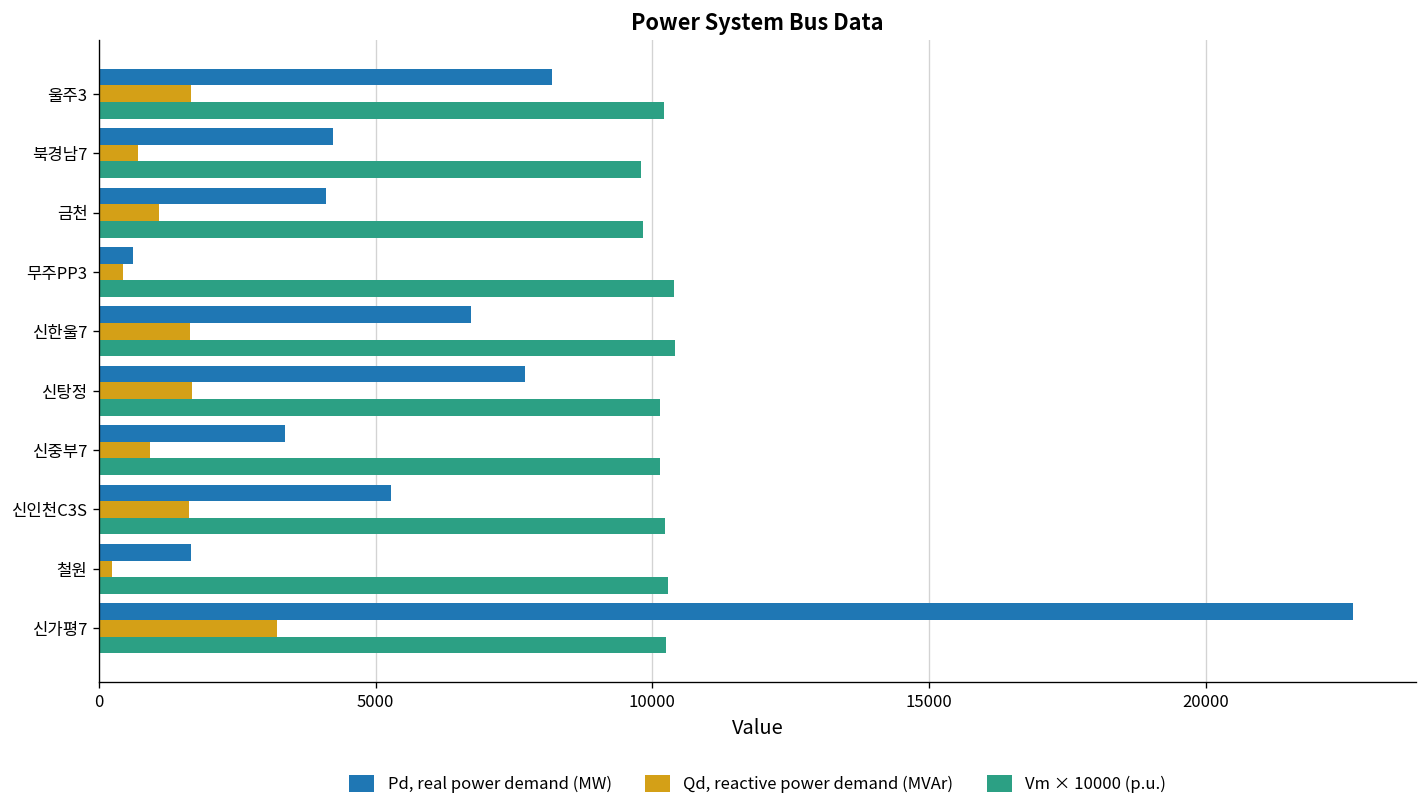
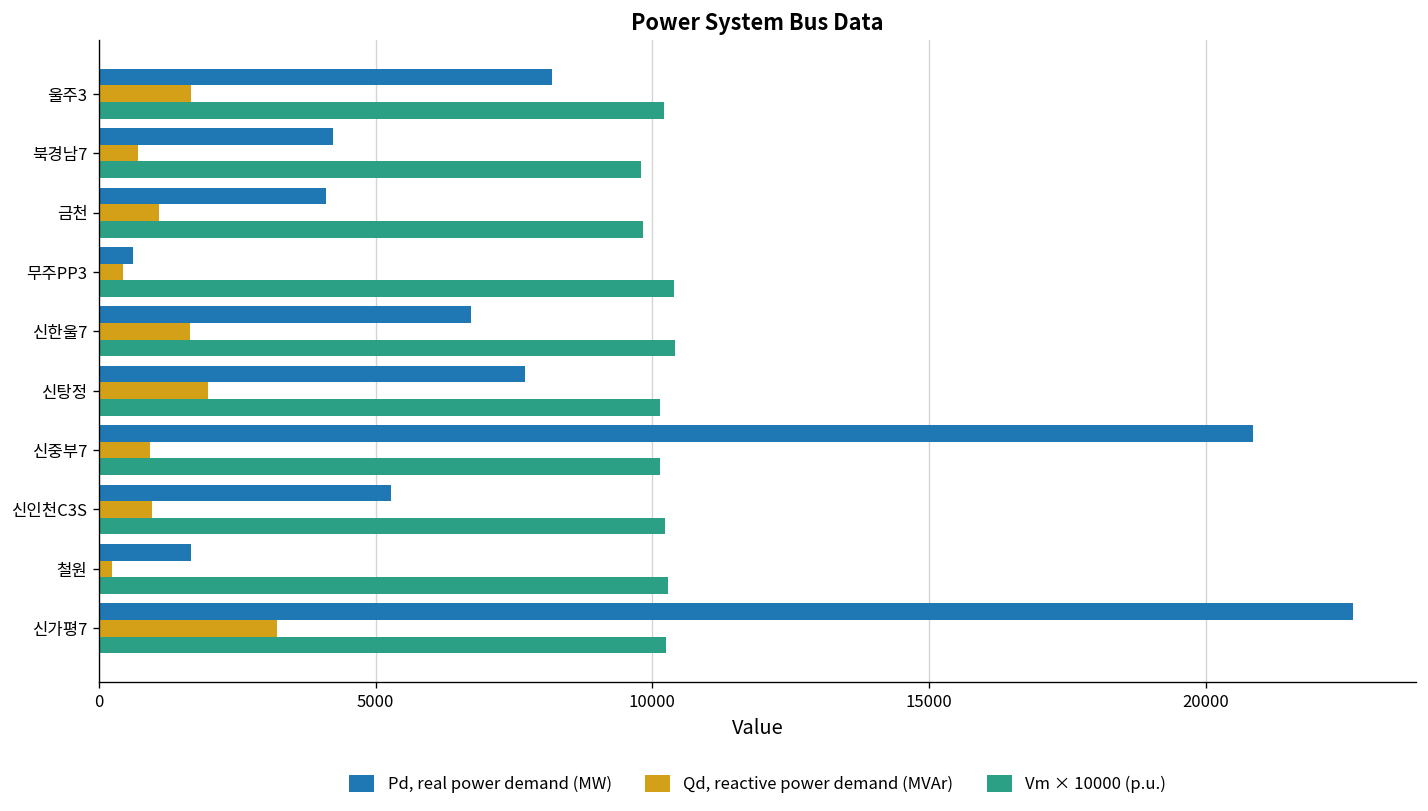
  {
    "Pd, real power demand (MW)": {
      "울주3": 8200,
      "북경남7": 4200,
      "금천": 4100,
      "무주PP3": 600,
      "신한울7": 6700,
      "신탕정": 7700,
-     "신중부7": 3400,
+     "신중부7": 20900,
      "신인천C3S": 5300,
      "철원": 1700,
      "신가평7": 22700
    },
    "Qd, reactive power demand (MVAr)": {
      "울주3": 1700,
      "북경남7": 700,
      "금천": 1100,
      "무주PP3": 400,
      "신한울7": 1600,
-     "신탕정": 1700,
+     "신탕정": 2000,
      "신중부7": 900,
-     "신인천C3S": 1600,
+     "신인천C3S": 900,
      "철원": 200,
      "신가평7": 3200
    },
    "Vm × 10000 (p.u.)": {
      "울주3": 10200,
      "북경남7": 9800,
      "금천": 9800,
      "무주PP3": 10400,
      "신한울7": 10400,
      "신탕정": 10100,
      "신중부7": 10100,
      "신인천C3S": 10200,
      "철원": 10300,
      "신가평7": 10300
    }
  }
